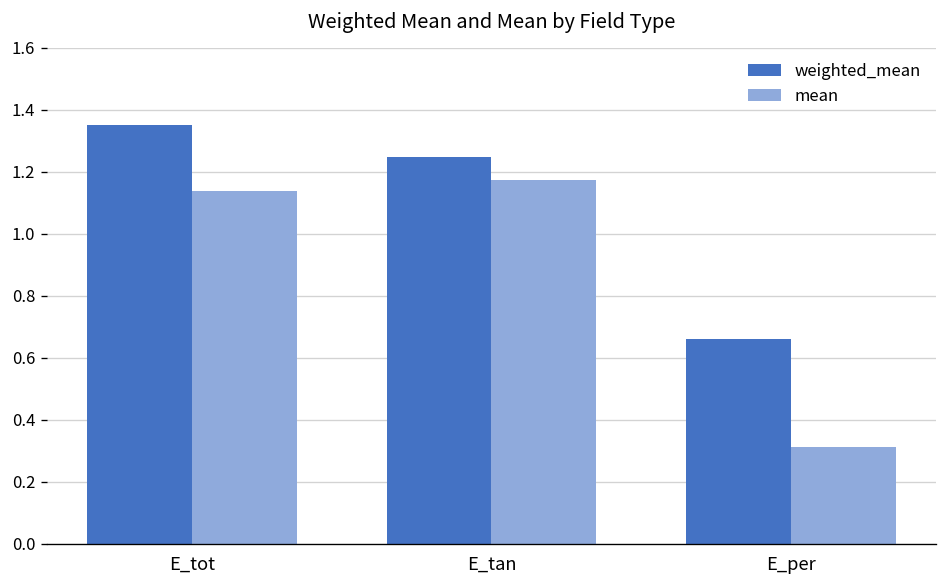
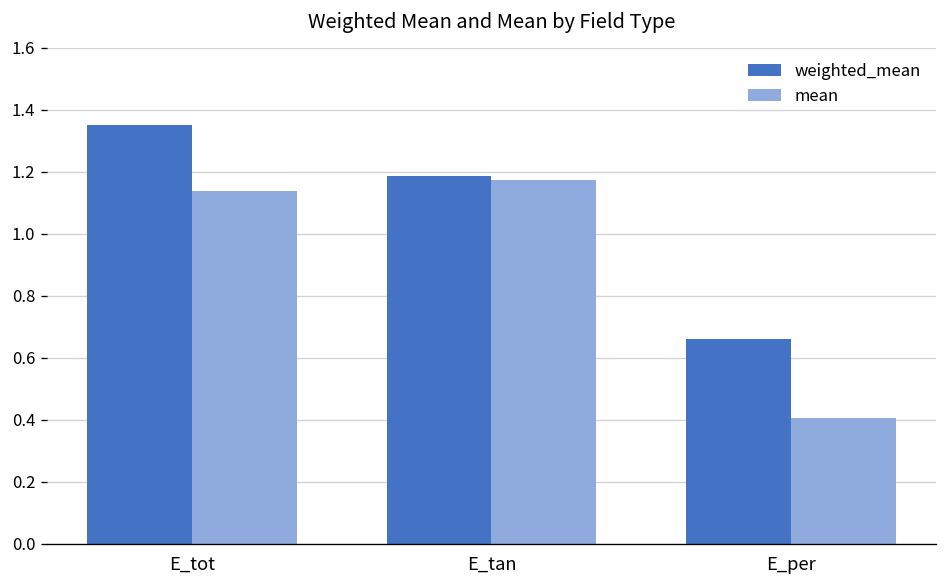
  {
    "weighted_mean": {
      "E_tot": 1.35,
-     "E_tan": 1.25,
+     "E_tan": 1.19,
      "E_per": 0.66
    },
    "mean": {
      "E_tot": 1.14,
      "E_tan": 1.17,
-     "E_per": 0.31
+     "E_per": 0.41
    }
  }
